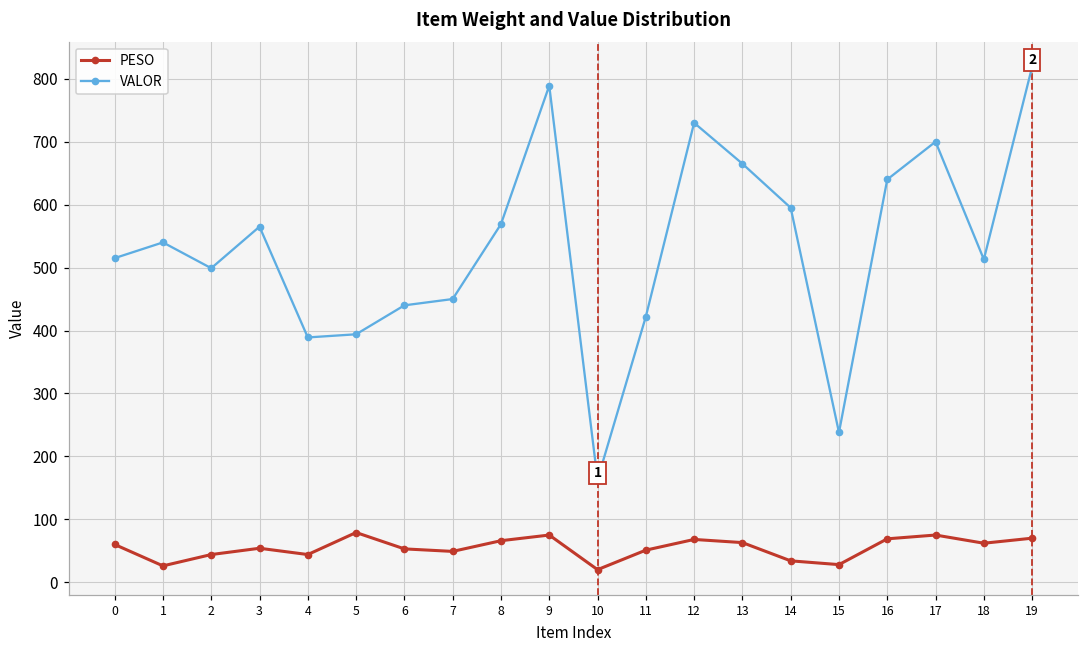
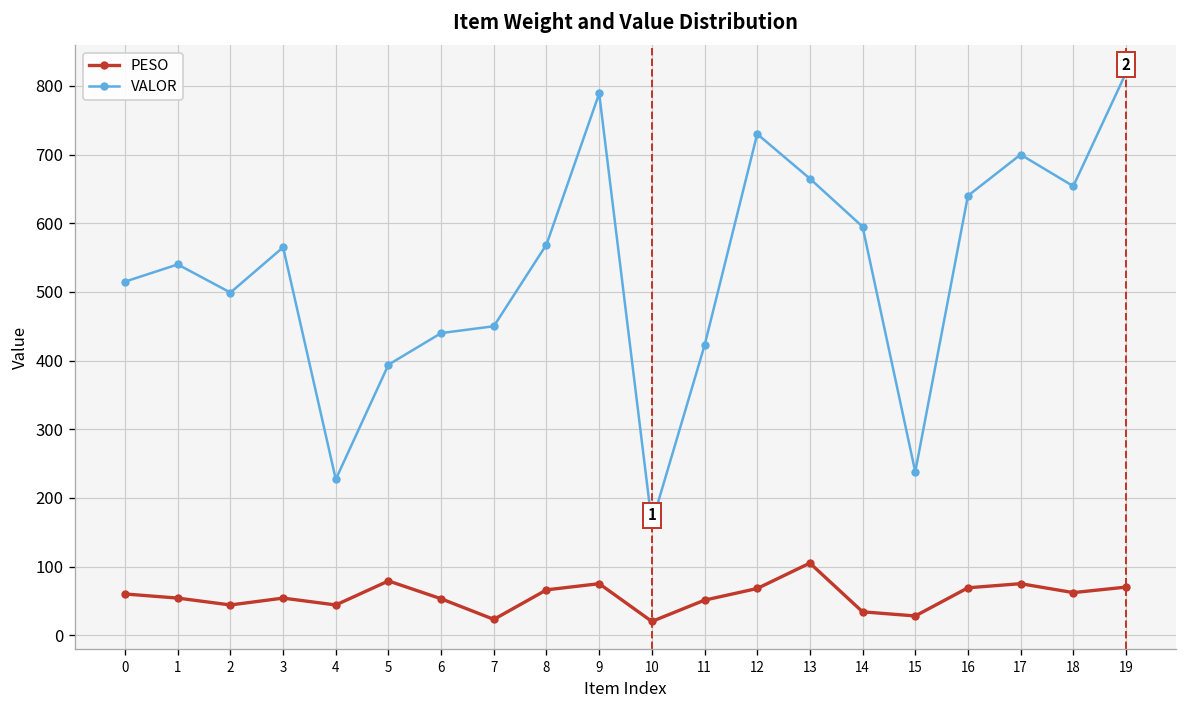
  {
    "PESO": {
      "0": 60,
-     "1": 30,
+     "1": 50,
      "2": 40,
      "3": 50,
      "4": 40,
      "5": 80,
      "6": 50,
-     "7": 50,
+     "7": 20,
      "8": 70,
      "9": 80,
      "10": 20,
      "11": 50,
      "12": 70,
-     "13": 60,
+     "13": 110,
      "14": 30,
      "15": 30,
      "16": 70,
      "17": 80,
      "18": 60,
      "19": 70
    },
    "VALOR": {
      "0": 520,
      "1": 540,
      "2": 500,
      "3": 570,
-     "4": 390,
+     "4": 230,
      "5": 390,
      "6": 440,
      "7": 450,
      "8": 570,
      "9": 790,
      "11": 420,
      "12": 730,
      "13": 670,
      "14": 600,
      "15": 240,
      "16": 640,
      "17": 700,
-     "18": 510
+     "18": 650
    }
  }
